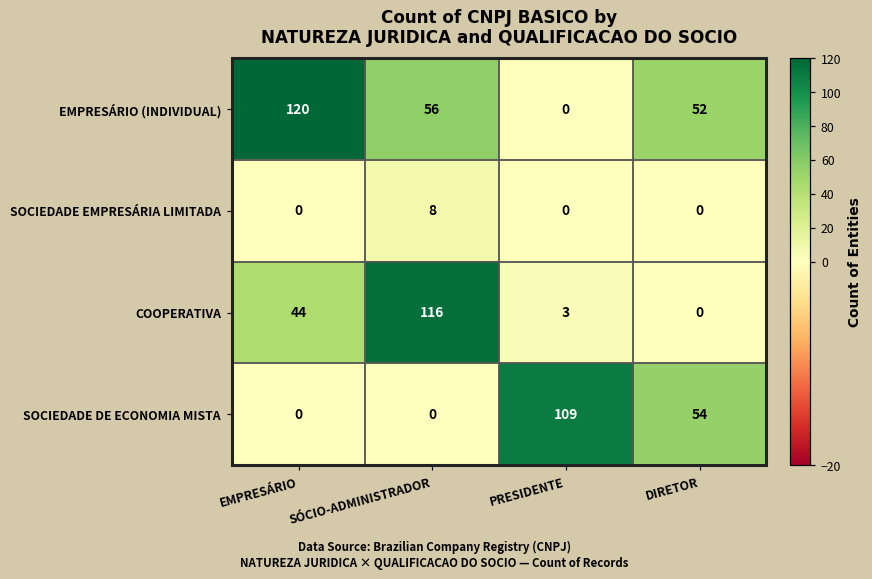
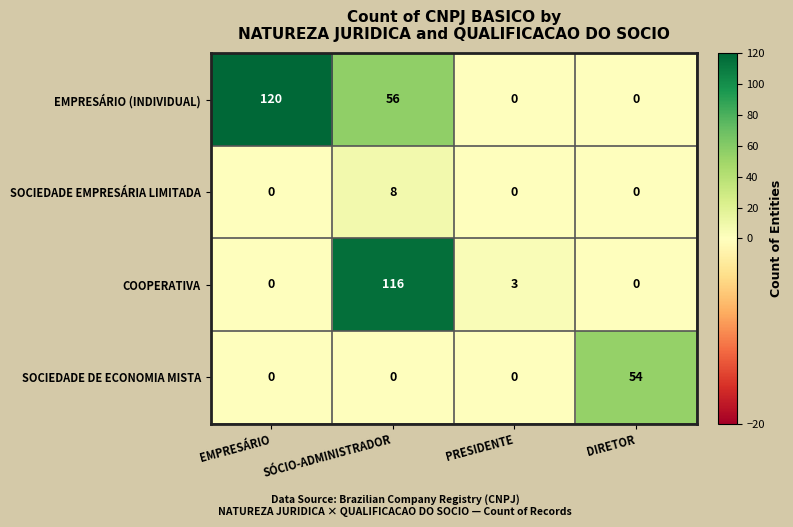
  {
    "EMPRESÁRIO (INDIVIDUAL)": {
      "EMPRESÁRIO": 120,
      "SÓCIO-ADMINISTRADOR": 56,
      "PRESIDENTE": 0,
-     "DIRETOR": 52
+     "DIRETOR": 0
    },
    "SOCIEDADE EMPRESÁRIA LIMITADA": {
      "EMPRESÁRIO": 0,
      "SÓCIO-ADMINISTRADOR": 8,
      "PRESIDENTE": 0,
      "DIRETOR": 0
    },
    "COOPERATIVA": {
-     "EMPRESÁRIO": 44,
+     "EMPRESÁRIO": 0,
      "SÓCIO-ADMINISTRADOR": 116,
      "PRESIDENTE": 3,
      "DIRETOR": 0
    },
    "SOCIEDADE DE ECONOMIA MISTA": {
      "EMPRESÁRIO": 0,
      "SÓCIO-ADMINISTRADOR": 0,
-     "PRESIDENTE": 109,
+     "PRESIDENTE": 0,
      "DIRETOR": 54
    }
  }
